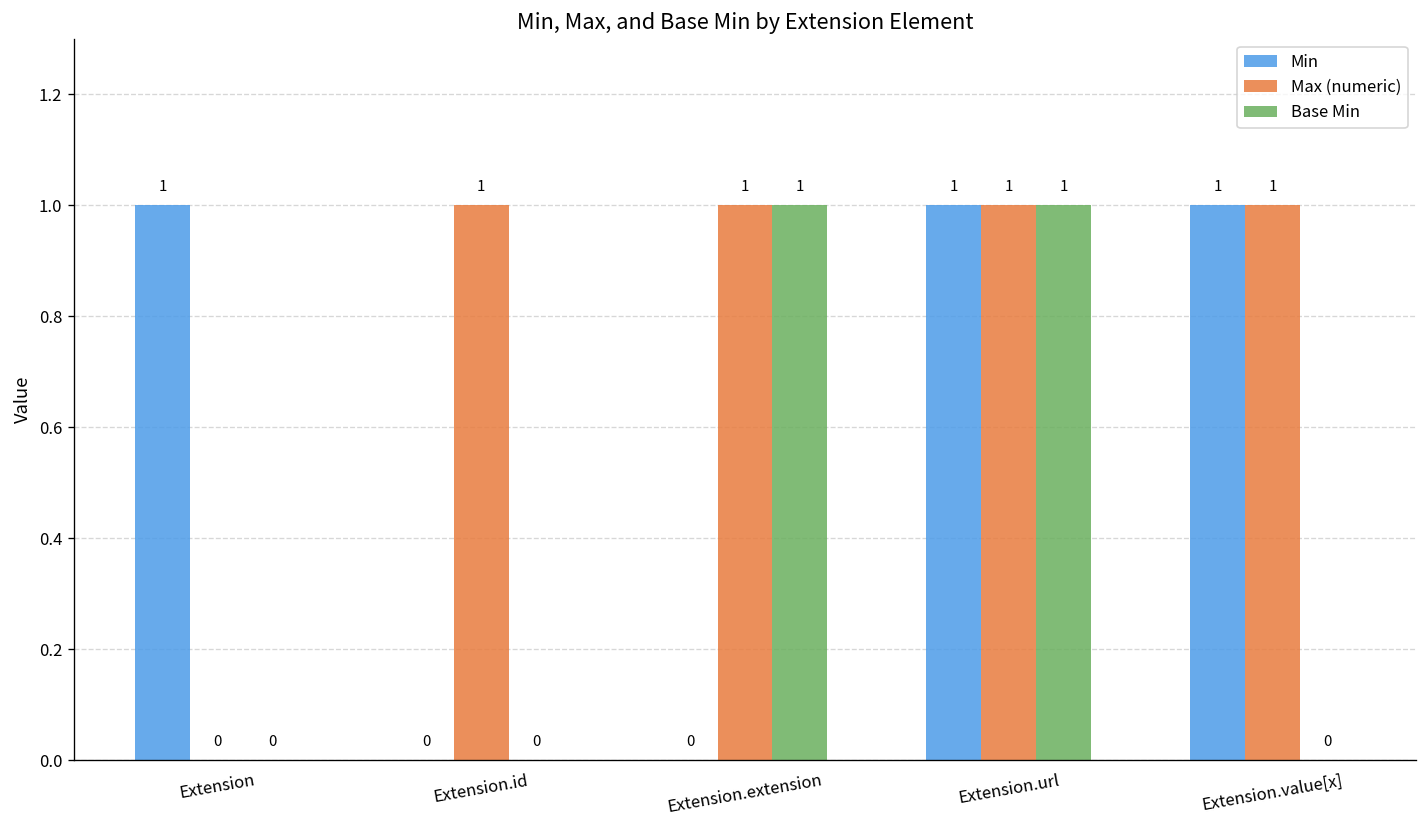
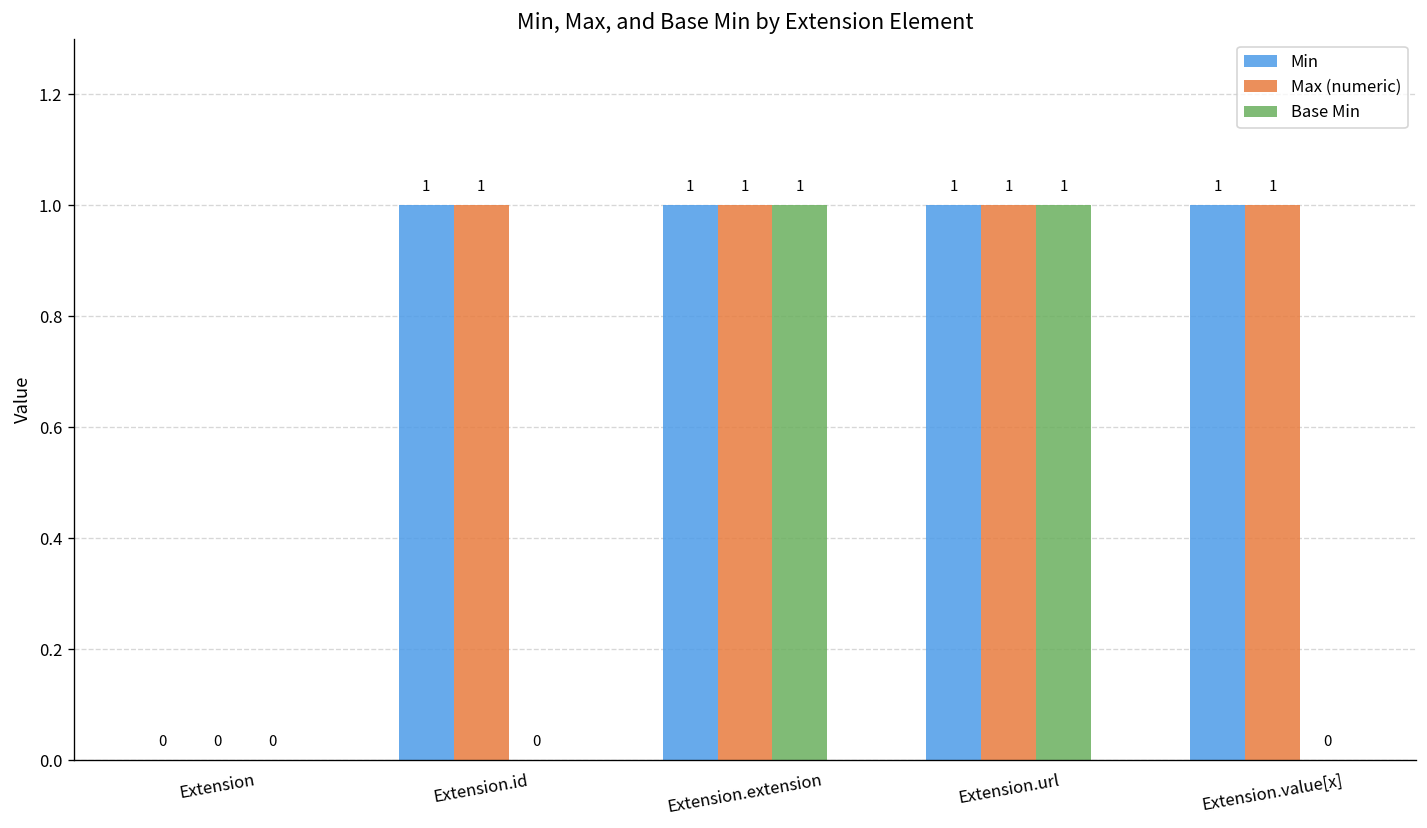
  {
    "Min": {
-     "Extension": 1,
-     "Extension.id": 0,
-     "Extension.extension": 0,
+     "Extension": 0,
+     "Extension.id": 1,
+     "Extension.extension": 1,
      "Extension.url": 1,
      "Extension.value[x]": 1
    },
    "Max (numeric)": {
      "Extension": 0,
      "Extension.id": 1,
      "Extension.extension": 1,
      "Extension.url": 1,
      "Extension.value[x]": 1
    },
    "Base Min": {
      "Extension": 0,
      "Extension.id": 0,
      "Extension.extension": 1,
      "Extension.url": 1,
      "Extension.value[x]": 0
    }
  }
